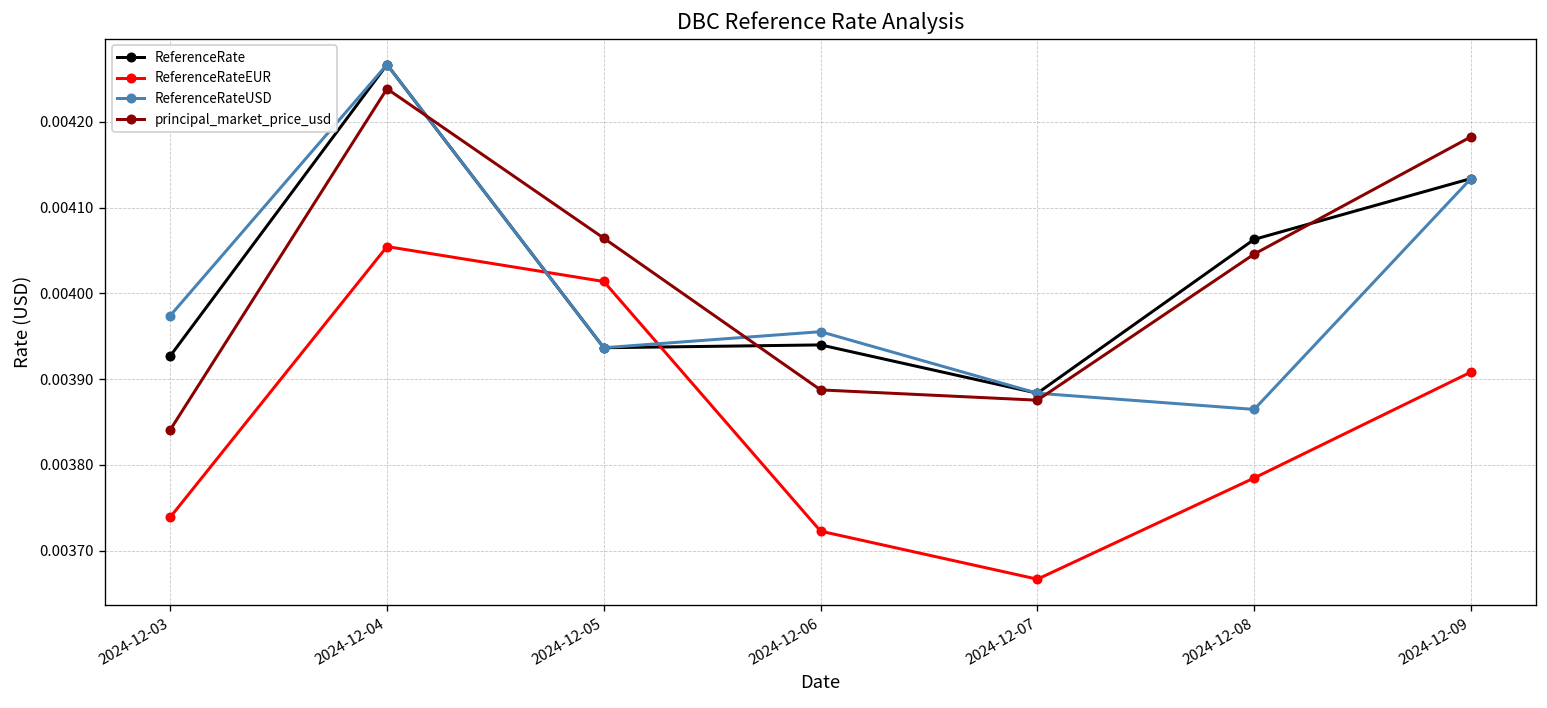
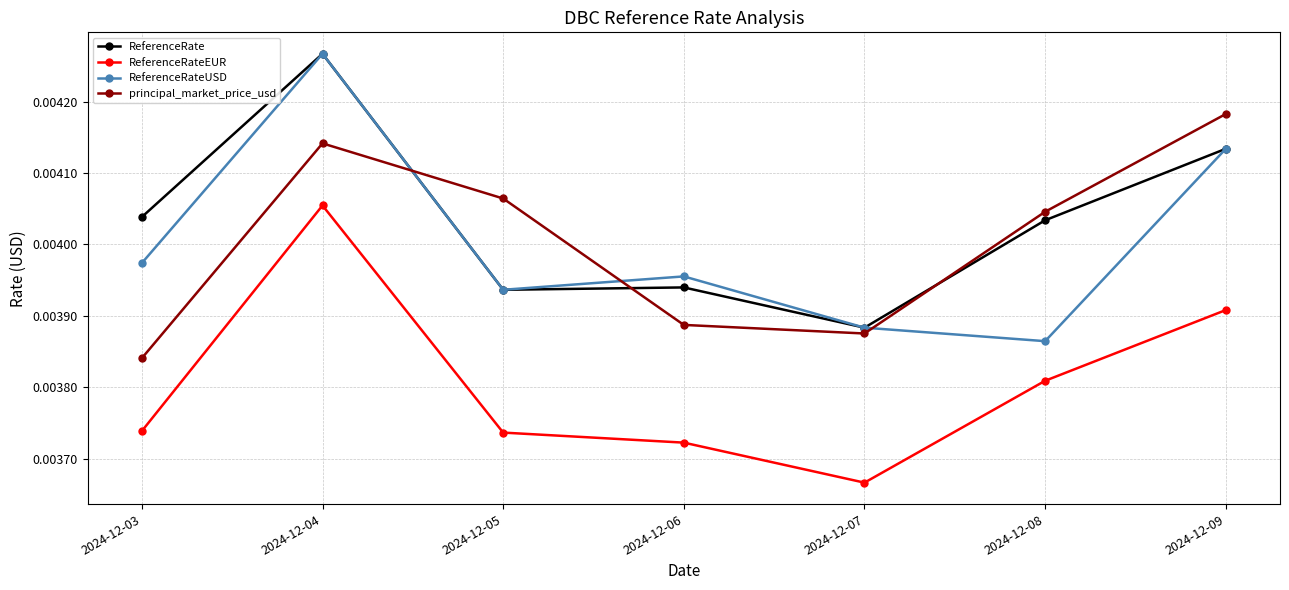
  {
    "ReferenceRate": {
-     "2024-12-03": 0.00393,
+     "2024-12-03": 0.00404,
      "2024-12-06": 0.00394,
-     "2024-12-08": 0.00406
+     "2024-12-08": 0.00403
    },
    "ReferenceRateEUR": {
      "2024-12-03": 0.00374,
      "2024-12-04": 0.00405,
-     "2024-12-05": 0.00401,
+     "2024-12-05": 0.00374,
      "2024-12-06": 0.00372,
      "2024-12-07": 0.00367,
-     "2024-12-08": 0.00378,
+     "2024-12-08": 0.00381,
      "2024-12-09": 0.00391
    },
    "ReferenceRateUSD": {
      "2024-12-03": 0.00397,
      "2024-12-06": 0.00396,
      "2024-12-08": 0.00386
    },
    "principal_market_price_usd": {
      "2024-12-03": 0.00384,
-     "2024-12-04": 0.00424,
+     "2024-12-04": 0.00414,
      "2024-12-05": 0.00406,
      "2024-12-06": 0.00389,
      "2024-12-07": 0.00388,
      "2024-12-08": 0.00405,
      "2024-12-09": 0.00418
    }
  }
